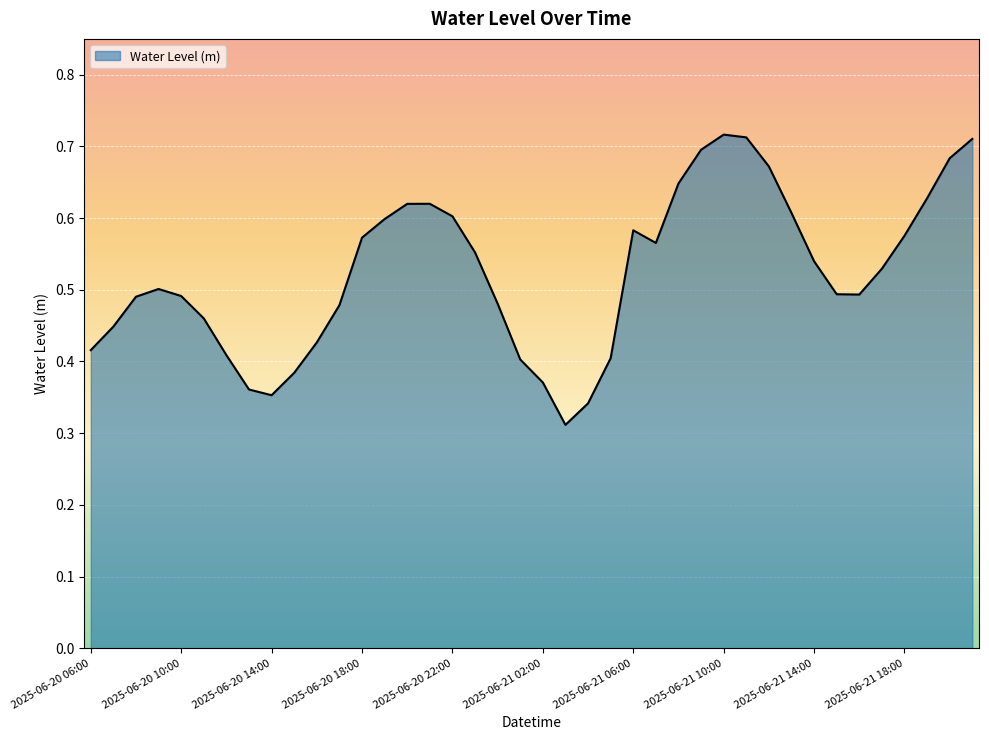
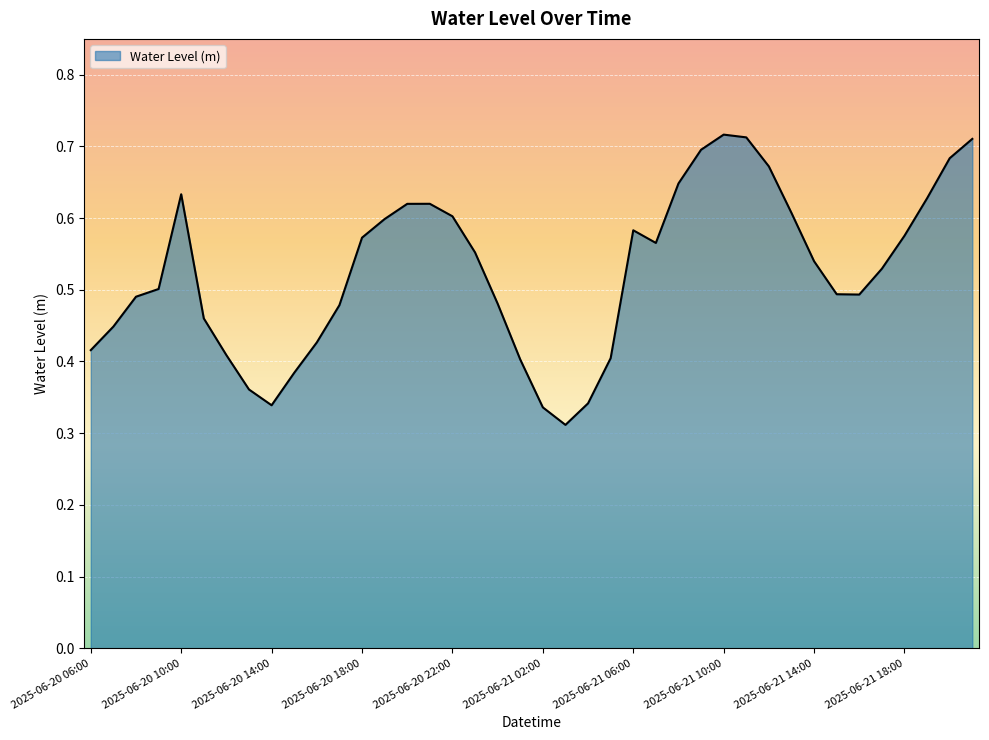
  {
    "2025-06-20 06:00": 0.42,
-   "2025-06-20 10:00": 0.49,
-   "2025-06-20 14:00": 0.35,
+   "2025-06-20 10:00": 0.63,
+   "2025-06-20 14:00": 0.34,
    "2025-06-20 18:00": 0.57,
    "2025-06-20 22:00": 0.60,
-   "2025-06-21 02:00": 0.37,
+   "2025-06-21 02:00": 0.34,
    "2025-06-21 06:00": 0.58,
    "2025-06-21 10:00": 0.72,
    "2025-06-21 14:00": 0.54,
    "2025-06-21 18:00": 0.58
  }
